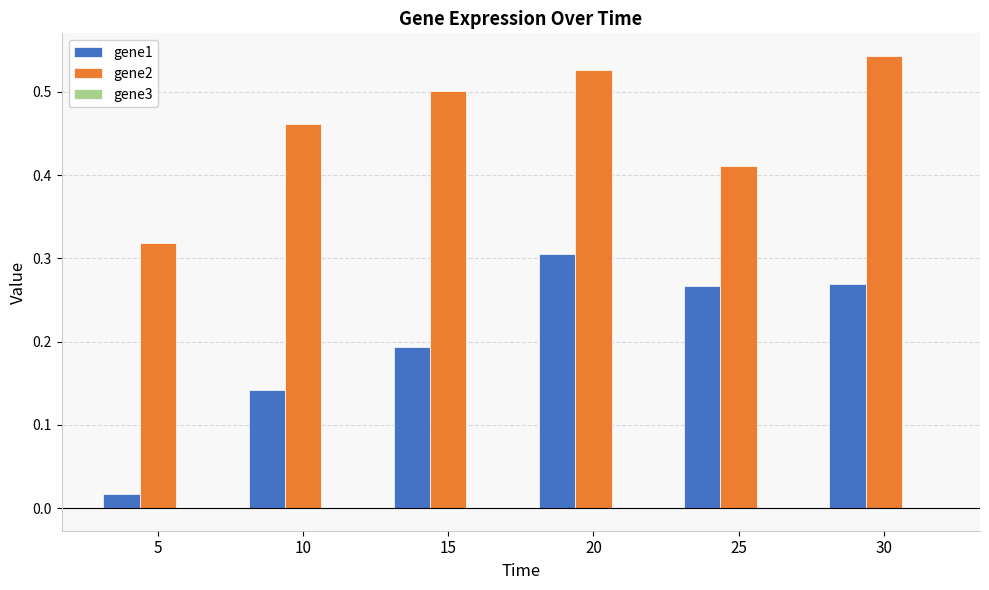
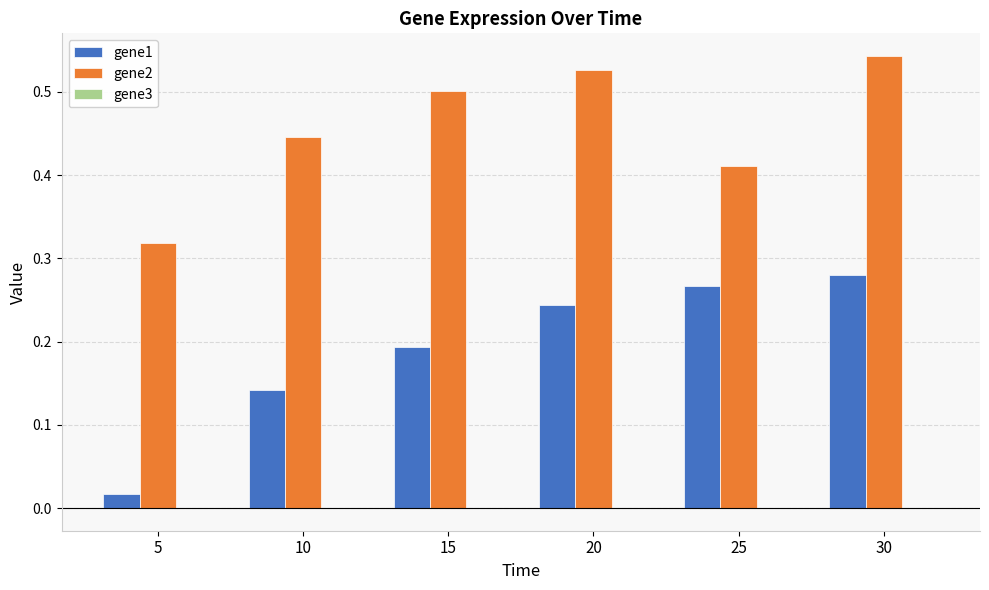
  {
    "gene1": {
      "5": 0.02,
      "10": 0.14,
      "15": 0.19,
-     "20": 0.31,
+     "20": 0.24,
      "25": 0.27,
-     "30": 0.27
+     "30": 0.28
    },
    "gene2": {
      "5": 0.32,
-     "10": 0.46,
+     "10": 0.45,
      "15": 0.50,
      "20": 0.53,
      "25": 0.41,
      "30": 0.54
    }
  }
